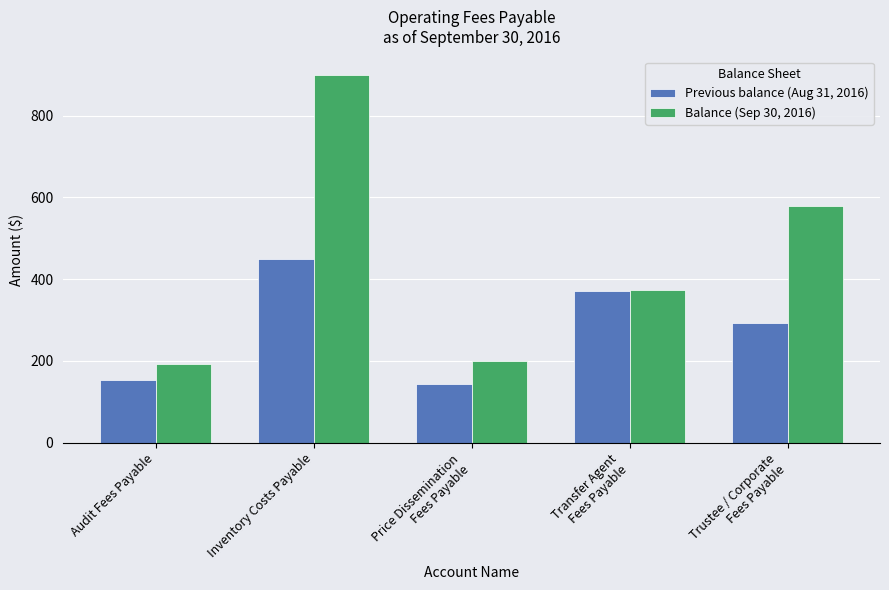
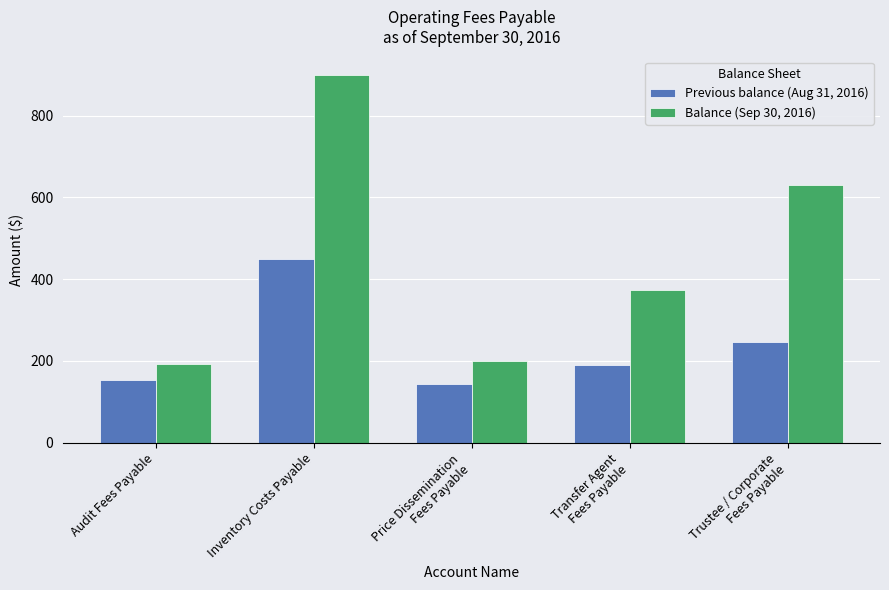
  {
    "Previous balance (Aug 31, 2016)": {
      "Audit Fees Payable": 150,
      "Inventory Costs Payable": 450,
      "Price Dissemination Fees Payable": 140,
-     "Transfer Agent Fees Payable": 370,
-     "Trustee / Corporate Fees Payable": 290
+     "Transfer Agent Fees Payable": 190,
+     "Trustee / Corporate Fees Payable": 250
    },
    "Balance (Sep 30, 2016)": {
      "Audit Fees Payable": 190,
      "Inventory Costs Payable": 900,
      "Price Dissemination Fees Payable": 200,
      "Transfer Agent Fees Payable": 370,
-     "Trustee / Corporate Fees Payable": 580
+     "Trustee / Corporate Fees Payable": 630
    }
  }
